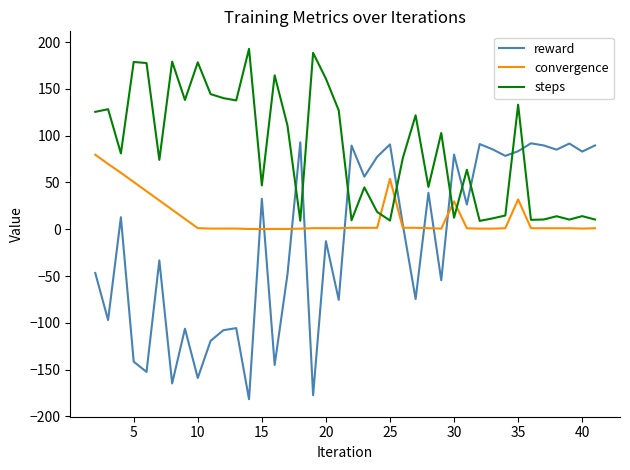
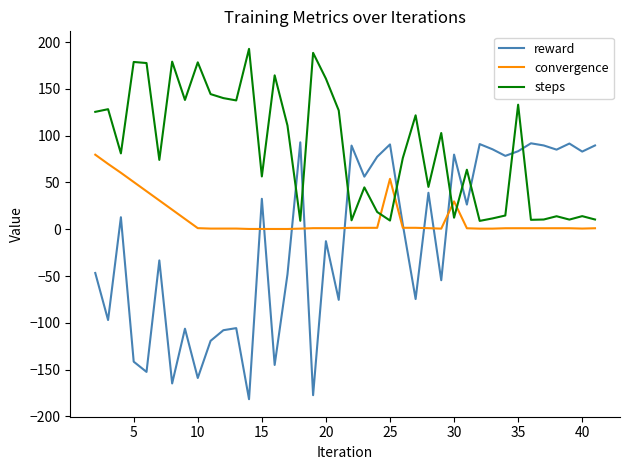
  {
    "reward": {
      "5": -140,
      "10": -160,
      "15": 30,
      "20": -10,
      "25": 90,
      "30": 80,
      "35": 80,
      "40": 80
    },
    "convergence": {
      "5": 50,
      "10": 0,
      "15": 0,
      "20": 0,
      "25": 50,
      "30": 30,
-     "35": 30,
+     "35": 0,
      "40": 0
    },
    "steps": {
      "5": 180,
      "10": 180,
-     "15": 50,
+     "15": 60,
      "20": 160,
      "25": 10,
      "30": 10,
      "35": 130,
      "40": 10
    }
  }
